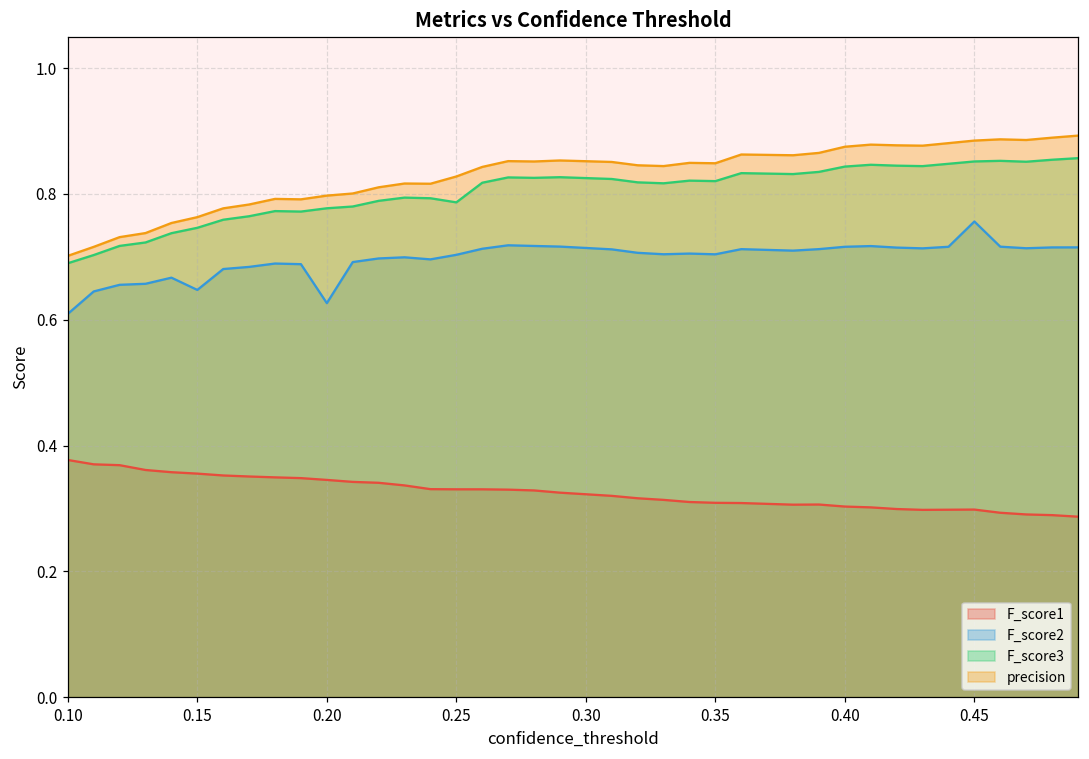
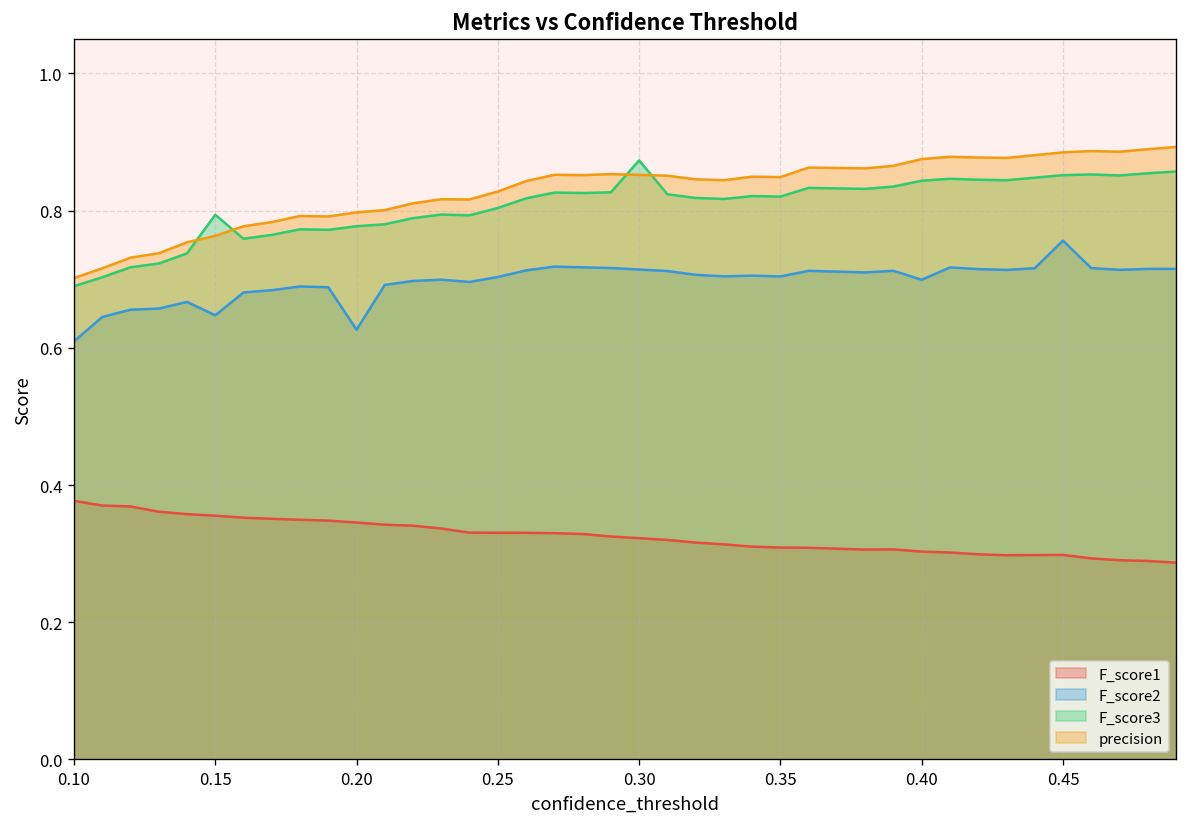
  {
    "F_score2": {
      "0.10": 0.61,
      "0.15": 0.65,
      "0.20": 0.63,
      "0.25": 0.70,
      "0.30": 0.71,
      "0.35": 0.70,
-     "0.40": 0.72,
+     "0.40": 0.70,
      "0.45": 0.76
    },
    "F_score3": {
      "0.10": 0.69,
-     "0.15": 0.75,
+     "0.15": 0.79,
      "0.20": 0.78,
-     "0.25": 0.79,
-     "0.30": 0.83,
+     "0.25": 0.80,
+     "0.30": 0.87,
      "0.35": 0.82,
      "0.40": 0.84,
      "0.45": 0.85
    }
  }
